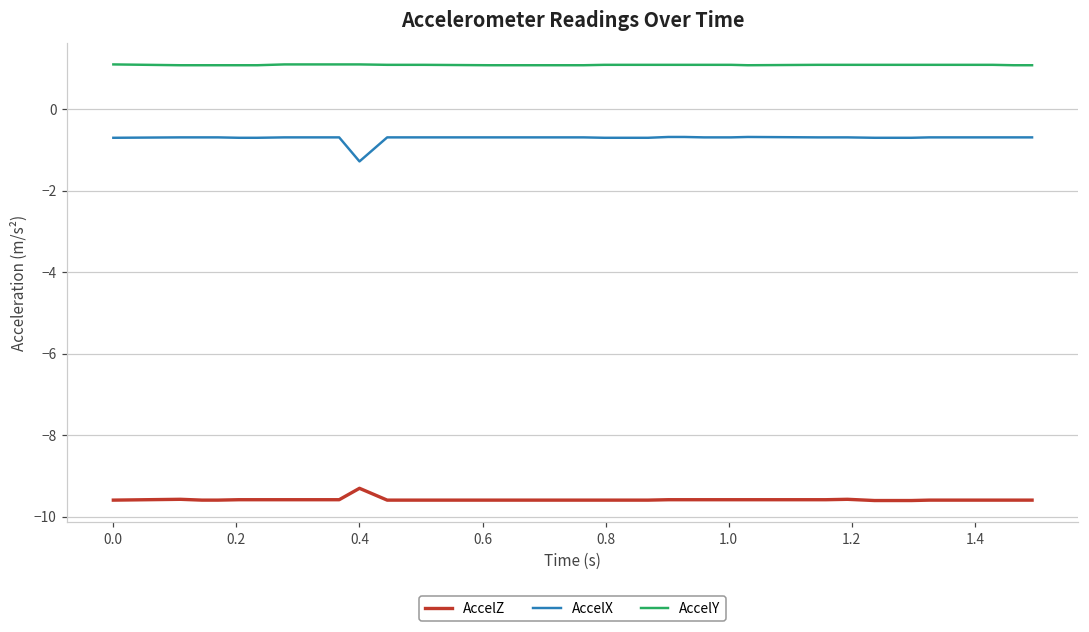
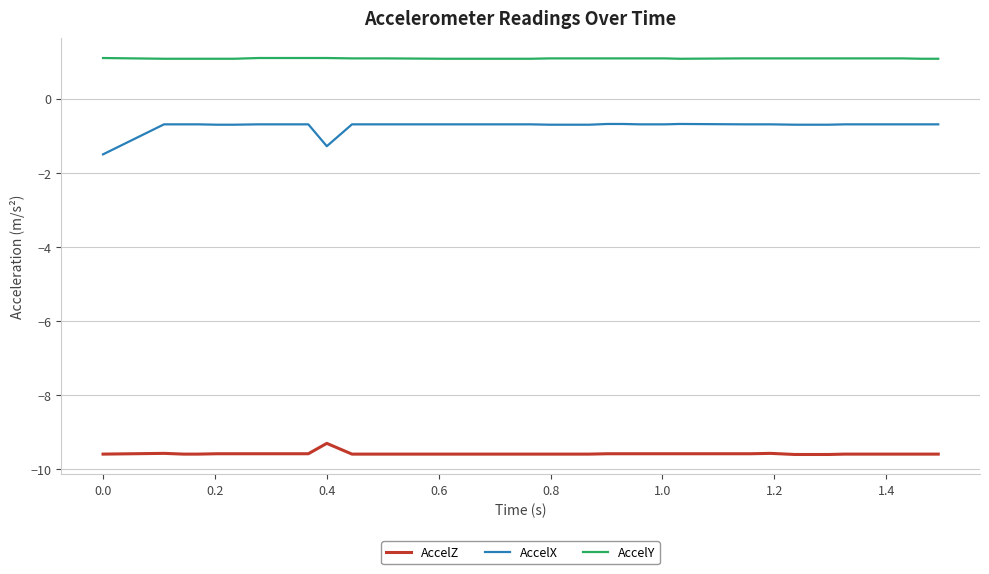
  {
    "AccelZ": {
      "0.0": -9.6,
      "0.4": -9.3
    },
    "AccelX": {
-     "0.0": -0.7,
+     "0.0": -1.5,
      "0.4": -1.3
    },
    "AccelY": {
      "0.0": 1.1,
      "0.4": 1.1
    }
  }
